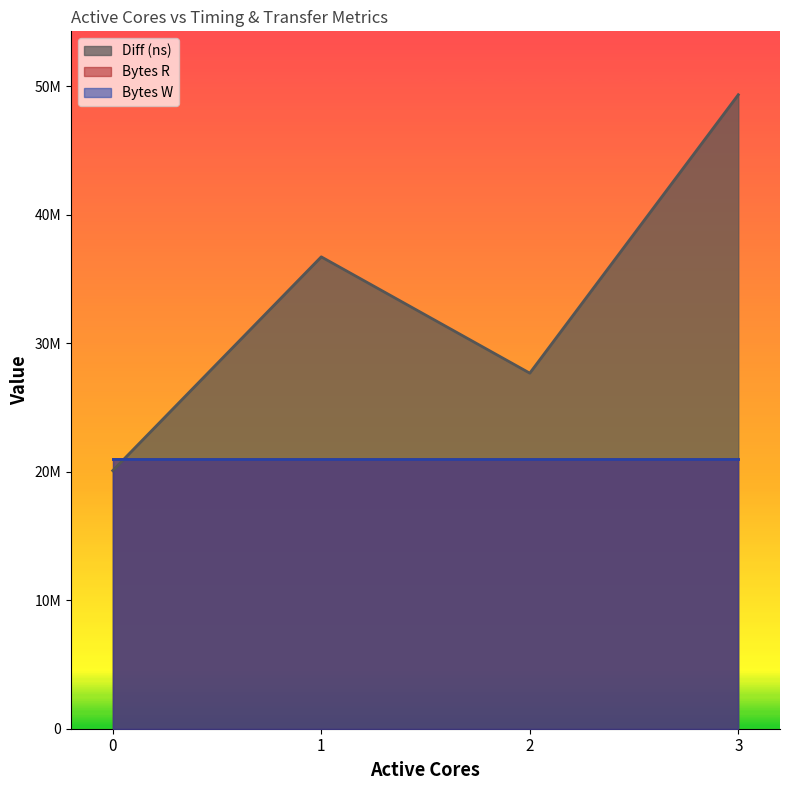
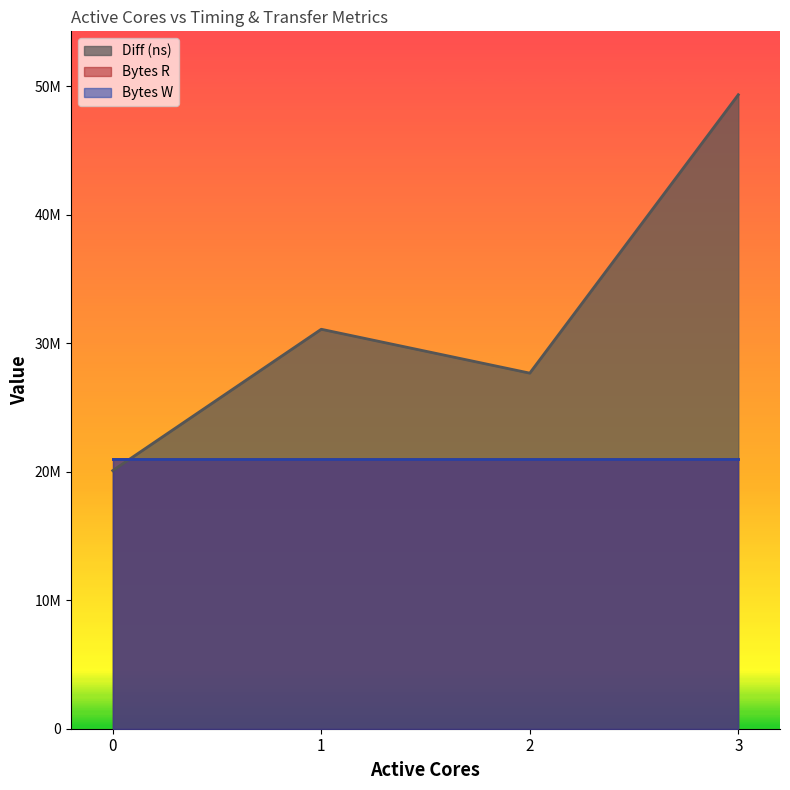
  {
    "Diff (ns)": {
      "0": 20100000,
-     "1": 36700000,
+     "1": 31100000,
      "2": 27700000,
      "3": 49300000
    },
    "Bytes W": {
      "0": 21000000,
      "1": 21000000,
      "2": 21000000,
      "3": 21000000
    }
  }
